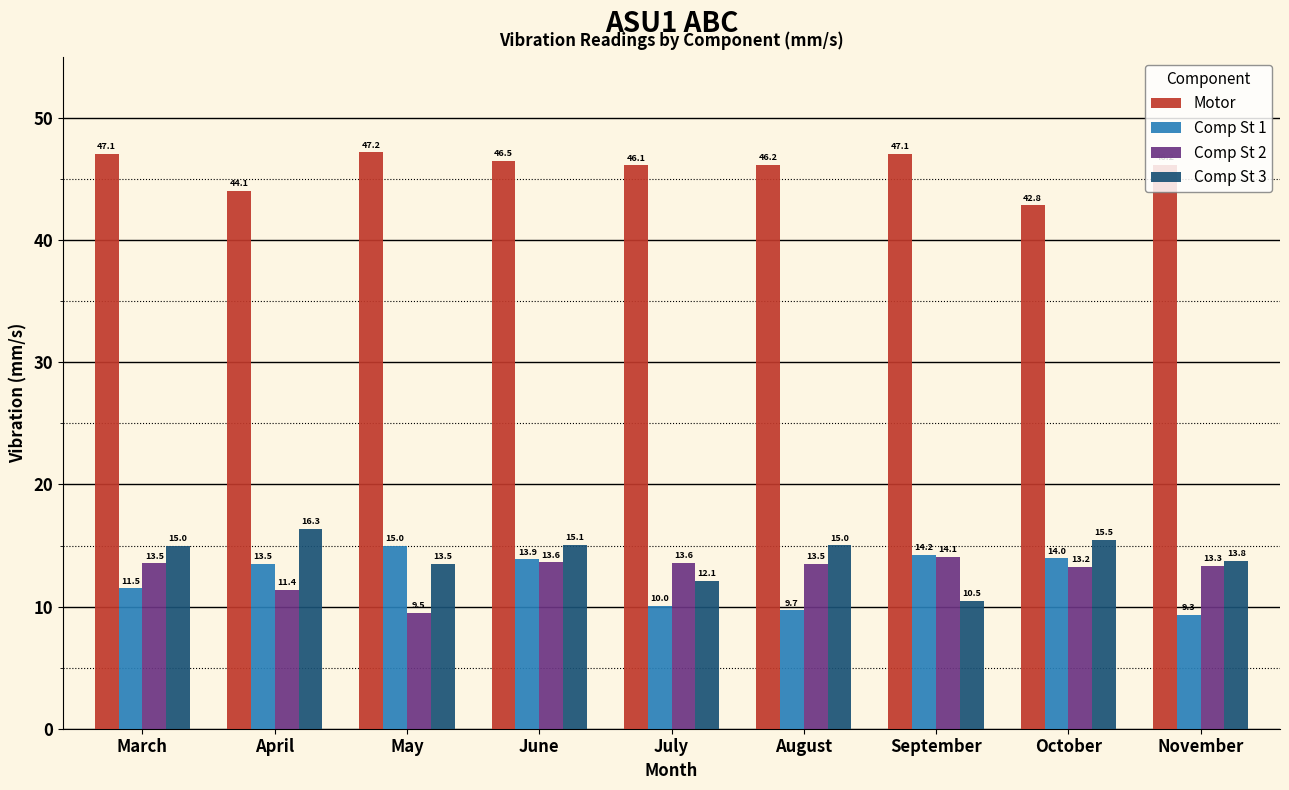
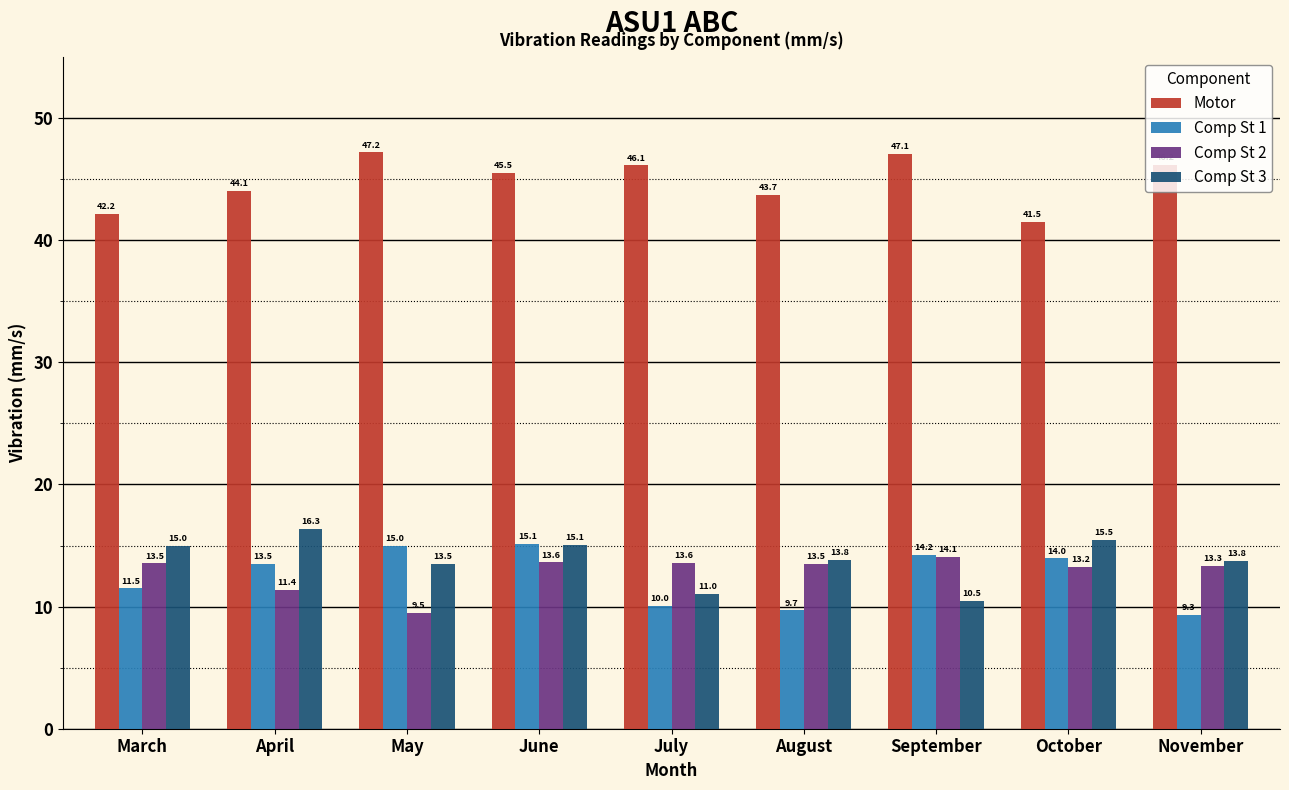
  {
    "Motor": {
-     "March": 47.1,
+     "March": 42.2,
      "April": 44.1,
      "May": 47.2,
-     "June": 46.5,
+     "June": 45.5,
      "July": 46.1,
-     "August": 46.2,
+     "August": 43.7,
      "September": 47.1,
-     "October": 42.8
+     "October": 41.5
    },
    "Comp St 1": {
      "March": 11.5,
      "April": 13.5,
      "May": 15.0,
-     "June": 13.9,
+     "June": 15.1,
      "July": 10.0,
      "August": 9.7,
      "September": 14.2,
      "October": 14.0,
      "November": 9.3
    },
    "Comp St 2": {
      "March": 13.5,
      "April": 11.4,
      "May": 9.5,
      "June": 13.6,
      "July": 13.6,
      "August": 13.5,
      "September": 14.1,
      "October": 13.2,
      "November": 13.3
    },
    "Comp St 3": {
      "March": 15.0,
      "April": 16.3,
      "May": 13.5,
      "June": 15.1,
-     "July": 12.1,
-     "August": 15.0,
+     "July": 11.0,
+     "August": 13.8,
      "September": 10.5,
      "October": 15.5,
      "November": 13.8
    }
  }
